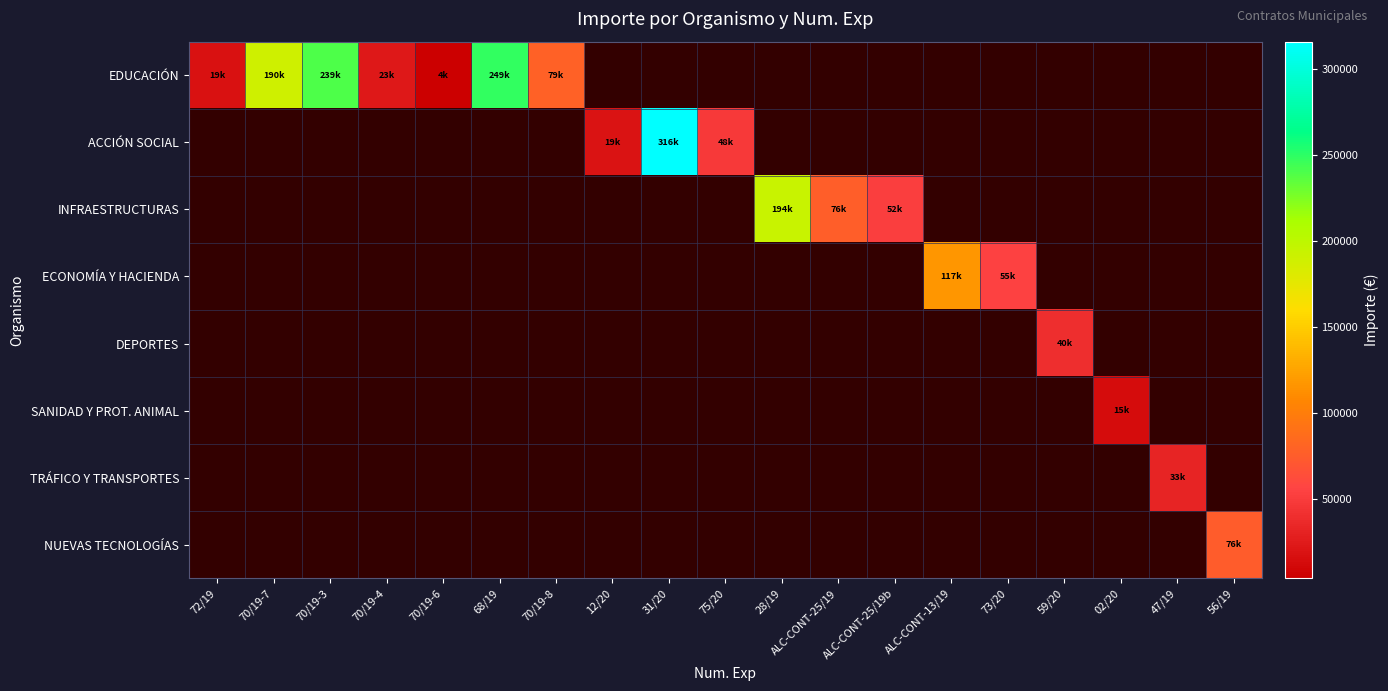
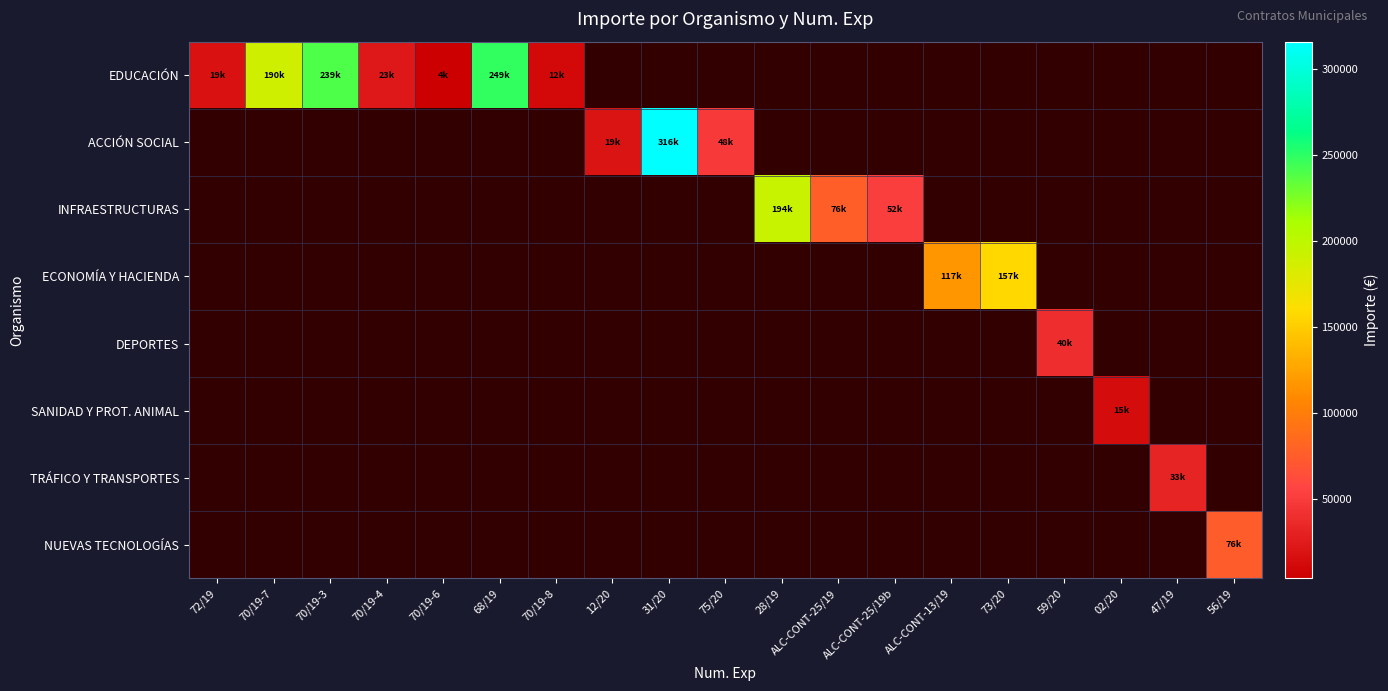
  {
    "EDUCACIÓN": {
      "72/19": "19k",
      "70/19-7": "190k",
      "70/19-3": "239k",
      "70/19-4": "23k",
      "70/19-6": "4k",
      "68/19": "249k",
-     "70/19-8": "79k"
+     "70/19-8": "12k"
    },
    "ACCIÓN SOCIAL": {
      "12/20": "19k",
      "31/20": "316k",
      "75/20": "48k"
    },
    "INFRAESTRUCTURAS": {
      "28/19": "194k",
      "ALC-CONT-25/19": "76k",
      "ALC-CONT-25/19b": "52k"
    },
    "ECONOMÍA Y HACIENDA": {
      "ALC-CONT-13/19": "117k",
-     "73/20": "55k"
+     "73/20": "157k"
    },
    "DEPORTES": {
      "59/20": "40k"
    },
    "SANIDAD Y PROT. ANIMAL": {
      "02/20": "15k"
    },
    "TRÁFICO Y TRANSPORTES": {
      "47/19": "33k"
    },
    "NUEVAS TECNOLOGÍAS": {
      "56/19": "76k"
    }
  }
